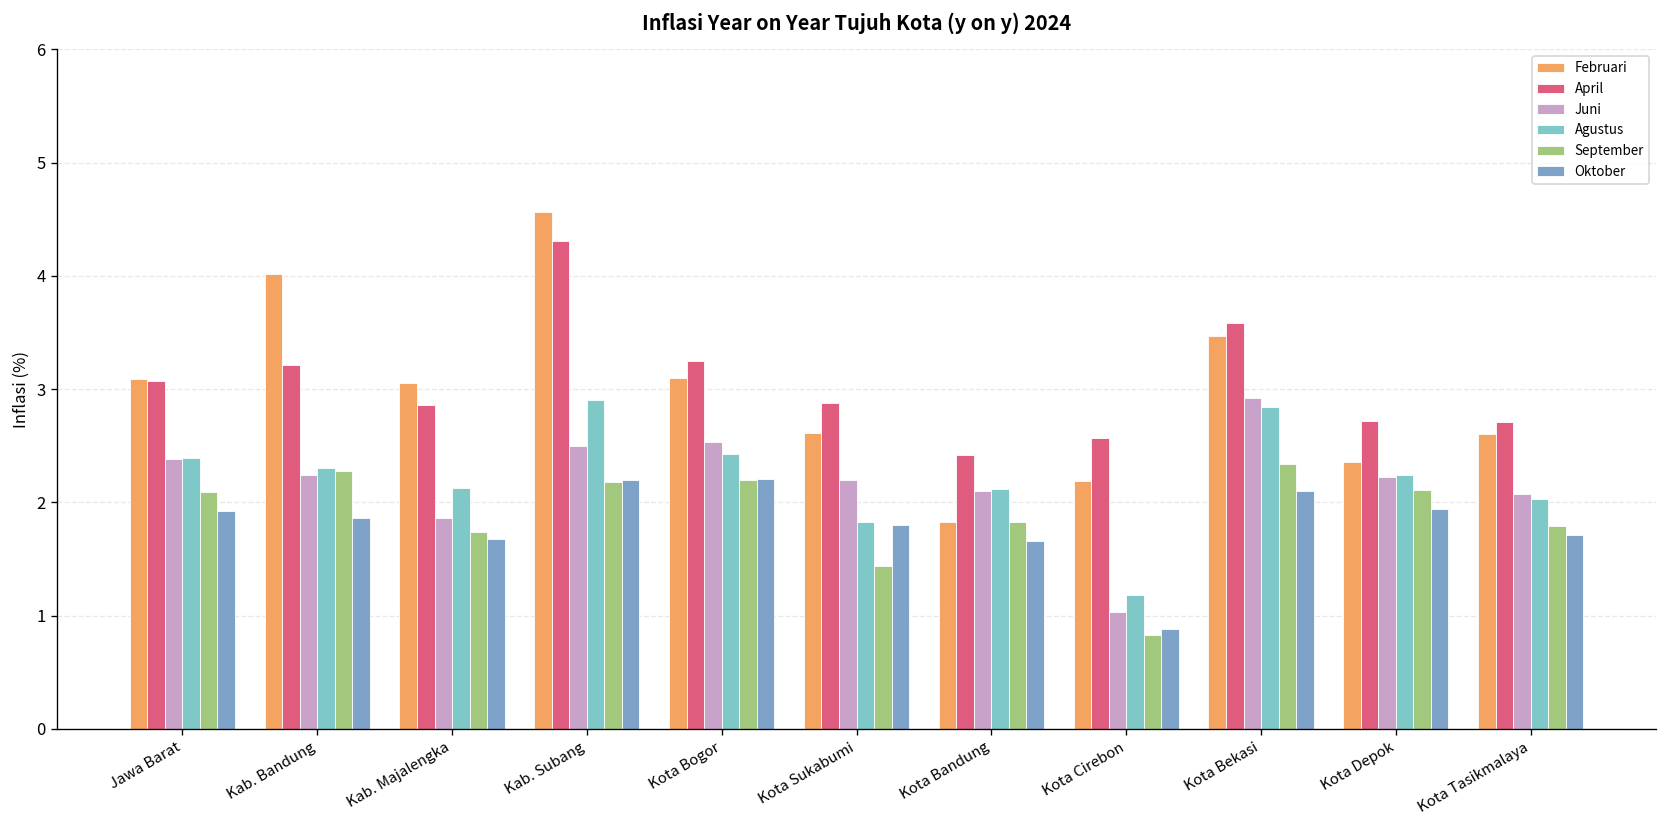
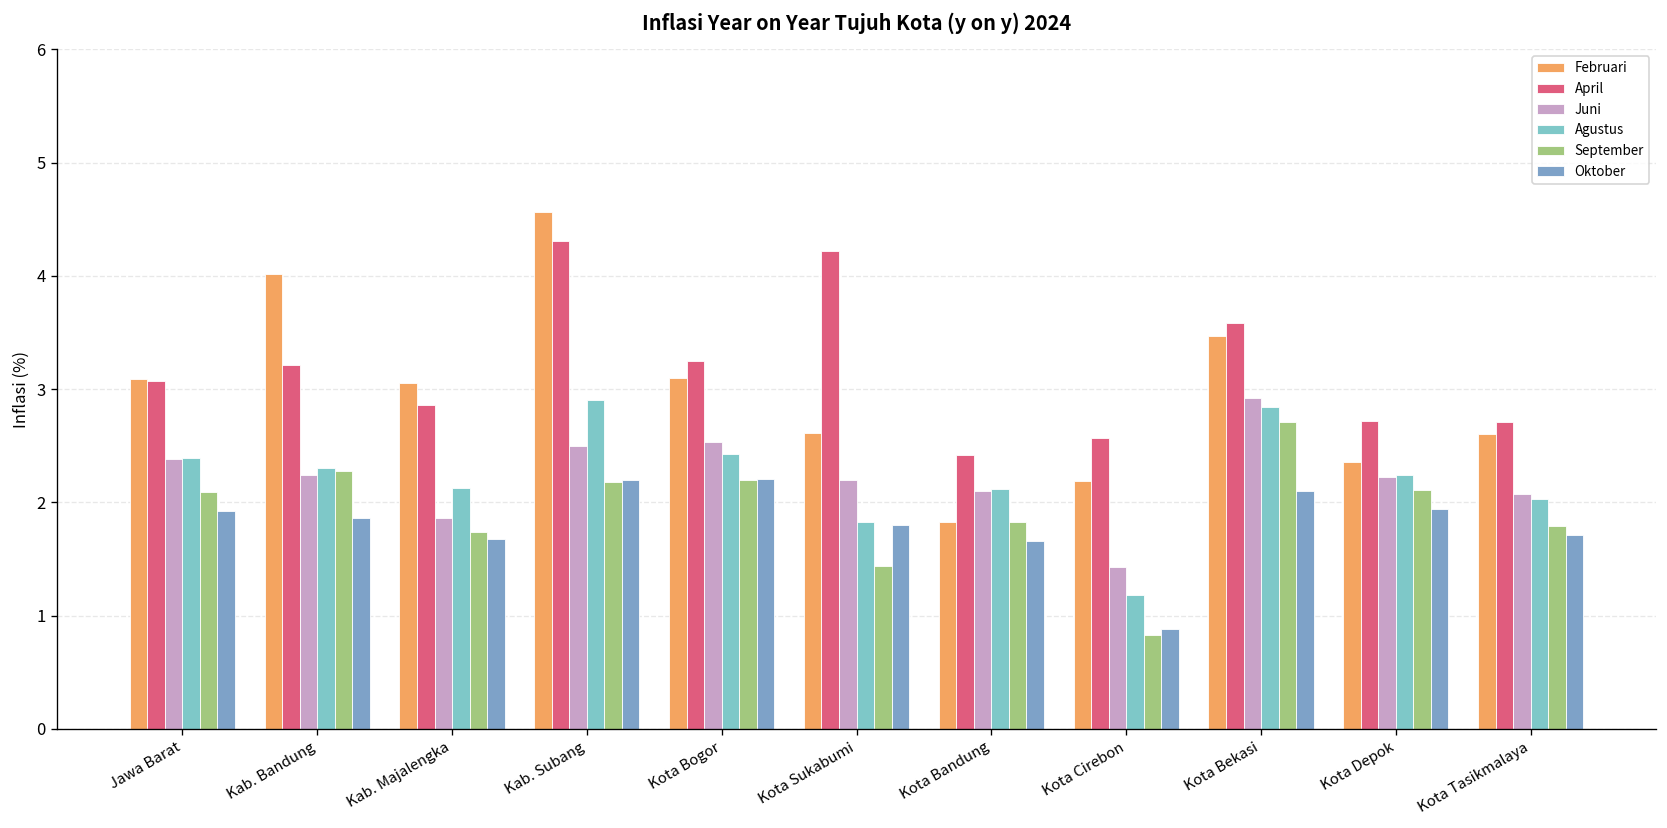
  {
    "Februari": {
      "Jawa Barat": 3.1,
      "Kab. Bandung": 4.0,
      "Kab. Majalengka": 3.1,
      "Kab. Subang": 4.6,
      "Kota Bogor": 3.1,
      "Kota Sukabumi": 2.6,
      "Kota Bandung": 1.8,
      "Kota Cirebon": 2.2,
      "Kota Bekasi": 3.5,
      "Kota Depok": 2.4,
      "Kota Tasikmalaya": 2.6
    },
    "April": {
      "Jawa Barat": 3.1,
      "Kab. Bandung": 3.2,
      "Kab. Majalengka": 2.9,
      "Kab. Subang": 4.3,
      "Kota Bogor": 3.3,
-     "Kota Sukabumi": 2.9,
+     "Kota Sukabumi": 4.2,
      "Kota Bandung": 2.4,
      "Kota Cirebon": 2.6,
      "Kota Bekasi": 3.6,
      "Kota Depok": 2.7,
      "Kota Tasikmalaya": 2.7
    },
    "Juni": {
      "Jawa Barat": 2.4,
      "Kab. Bandung": 2.2,
      "Kab. Majalengka": 1.9,
      "Kab. Subang": 2.5,
      "Kota Bogor": 2.5,
      "Kota Sukabumi": 2.2,
      "Kota Bandung": 2.1,
-     "Kota Cirebon": 1.0,
+     "Kota Cirebon": 1.4,
      "Kota Bekasi": 2.9,
      "Kota Depok": 2.2,
      "Kota Tasikmalaya": 2.1
    },
    "September": {
      "Jawa Barat": 2.1,
      "Kab. Bandung": 2.3,
      "Kab. Majalengka": 1.7,
      "Kab. Subang": 2.2,
      "Kota Bogor": 2.2,
      "Kota Sukabumi": 1.4,
      "Kota Bandung": 1.8,
      "Kota Cirebon": 0.8,
-     "Kota Bekasi": 2.3,
+     "Kota Bekasi": 2.7,
      "Kota Depok": 2.1,
      "Kota Tasikmalaya": 1.8
    }
  }
